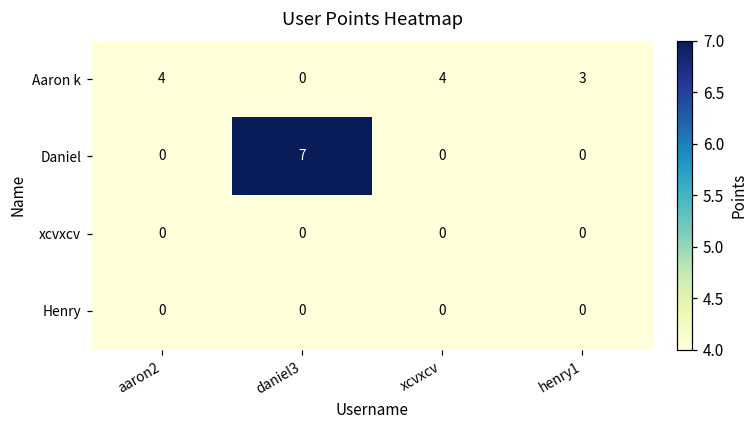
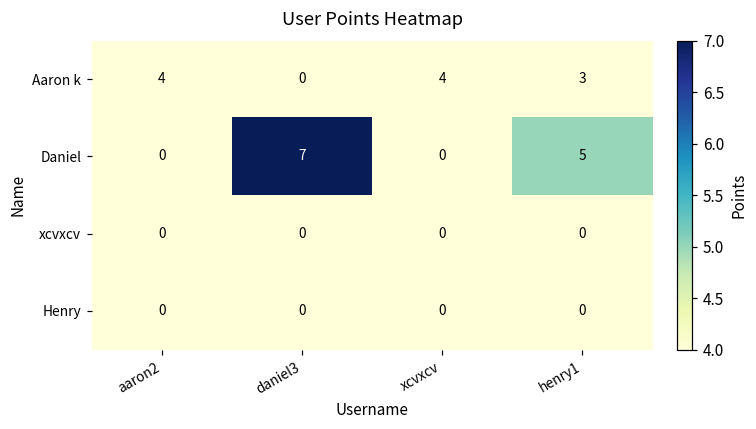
  {
    "Aaron k": {
      "aaron2": 4,
      "daniel3": 0,
      "xcvxcv": 4,
      "henry1": 3
    },
    "Daniel": {
      "aaron2": 0,
      "daniel3": 7,
      "xcvxcv": 0,
-     "henry1": 0
+     "henry1": 5
    },
    "xcvxcv": {
      "aaron2": 0,
      "daniel3": 0,
      "xcvxcv": 0,
      "henry1": 0
    },
    "Henry": {
      "aaron2": 0,
      "daniel3": 0,
      "xcvxcv": 0,
      "henry1": 0
    }
  }
